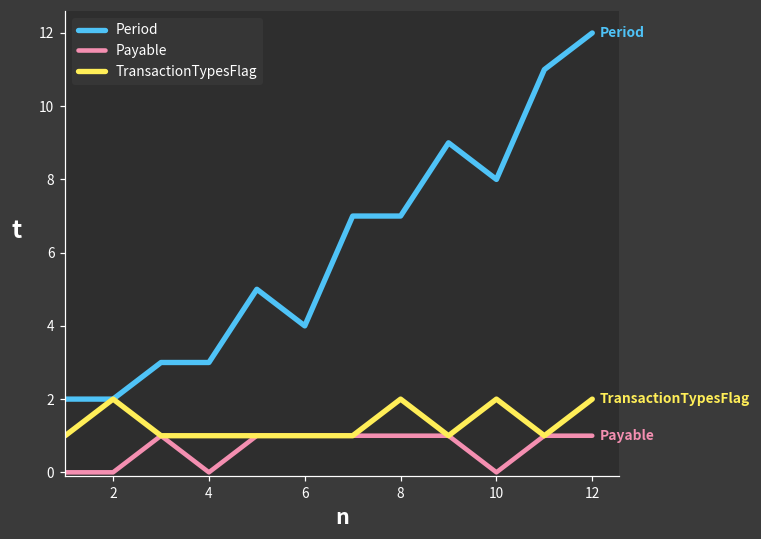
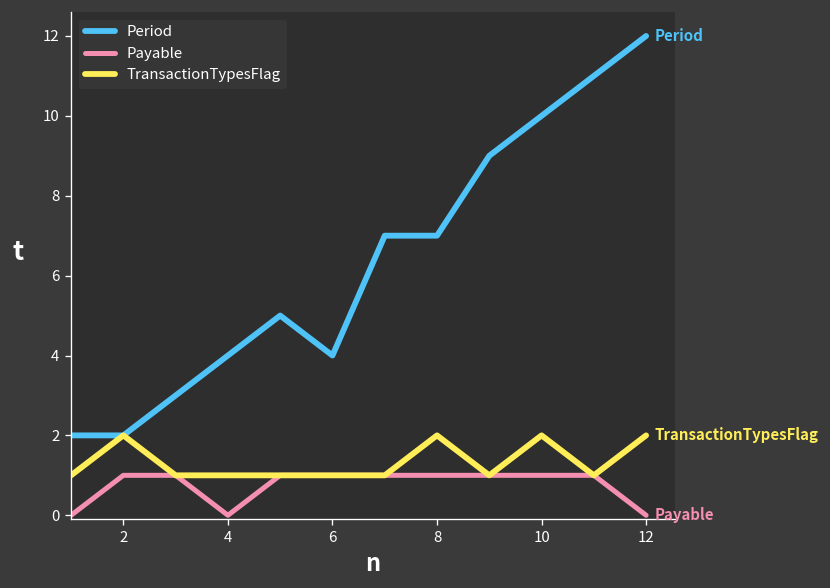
  {
    "Period": {
-     "4": 3,
+     "4": 4,
      "6": 4,
      "8": 7,
-     "10": 8,
+     "10": 10,
      "12": 12
    },
    "Payable": {
-     "2": 0,
+     "2": 1,
      "4": 0,
      "8": 1,
-     "10": 0,
-     "12": 1
+     "10": 1,
+     "12": 0
    },
    "TransactionTypesFlag": {
      "4": 1,
      "8": 2,
      "10": 2,
      "12": 2
    }
  }
